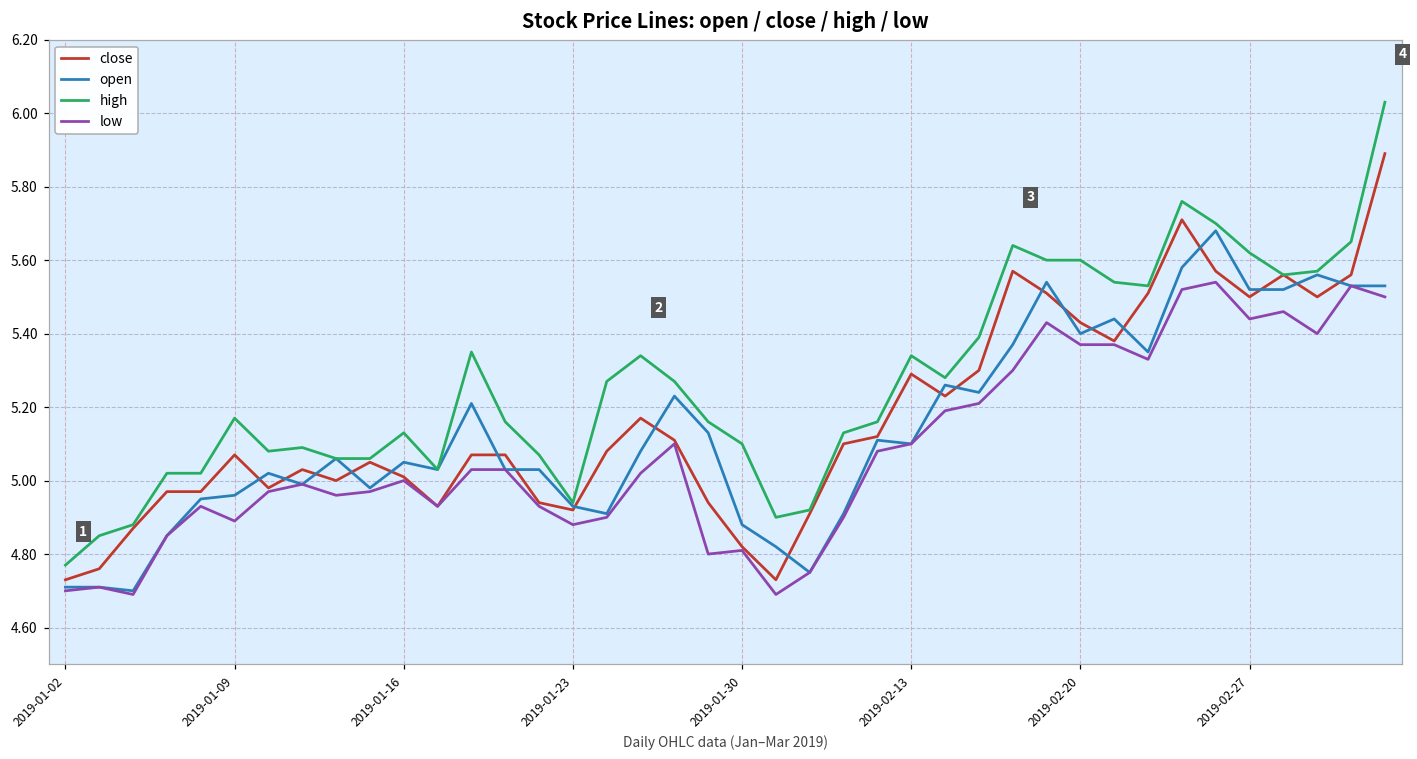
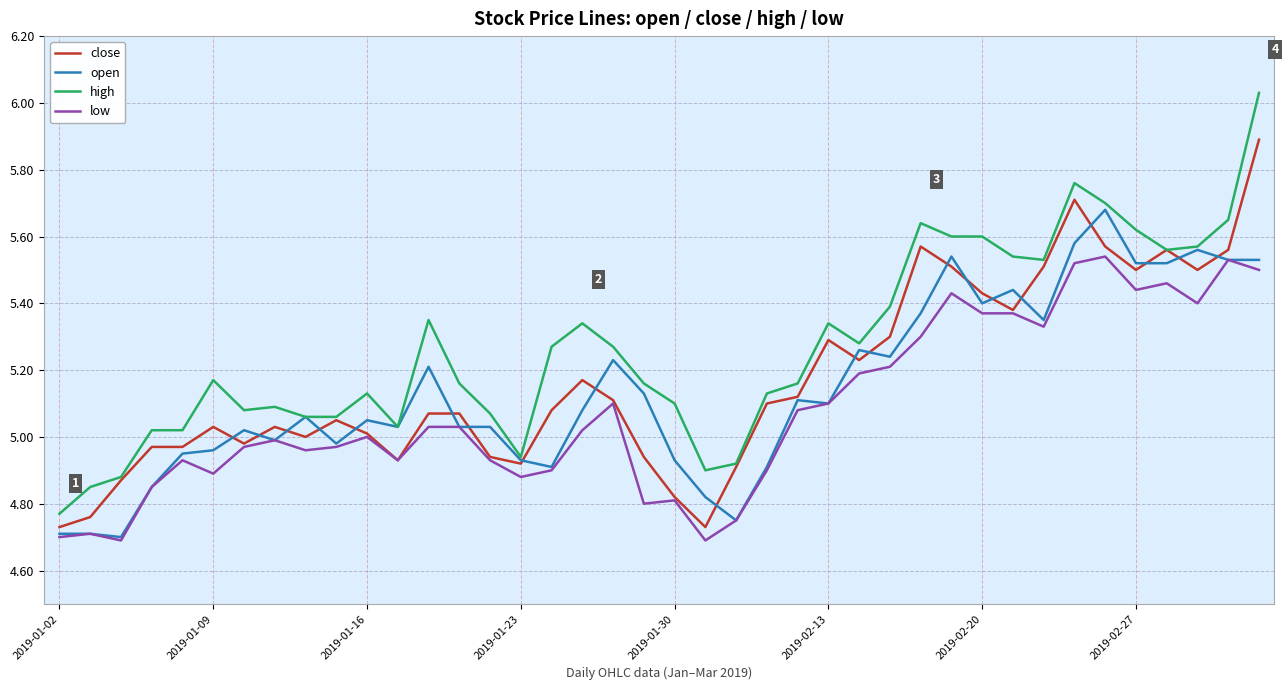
  {
    "close": {
      "2019-01-02": 4.73,
-     "2019-01-09": 5.07,
+     "2019-01-09": 5.03,
      "2019-01-16": 5.01,
      "2019-01-23": 4.92,
      "2019-01-30": 4.82,
      "2019-02-13": 5.29,
      "2019-02-20": 5.43,
      "2019-02-27": 5.50
    },
    "open": {
      "2019-01-02": 4.71,
      "2019-01-09": 4.96,
      "2019-01-16": 5.05,
      "2019-01-23": 4.93,
-     "2019-01-30": 4.88,
+     "2019-01-30": 4.93,
      "2019-02-20": 5.40,
      "2019-02-27": 5.52
    },
    "high": {
      "2019-01-02": 4.77,
      "2019-01-09": 5.17,
      "2019-01-16": 5.13,
      "2019-01-23": 4.94,
      "2019-01-30": 5.10,
      "2019-02-13": 5.34,
      "2019-02-20": 5.60,
      "2019-02-27": 5.62
    },
    "low": {
      "2019-01-02": 4.70,
      "2019-01-09": 4.89,
      "2019-01-16": 5.00,
      "2019-01-23": 4.88,
      "2019-01-30": 4.81,
      "2019-02-20": 5.37,
      "2019-02-27": 5.44
    }
  }
